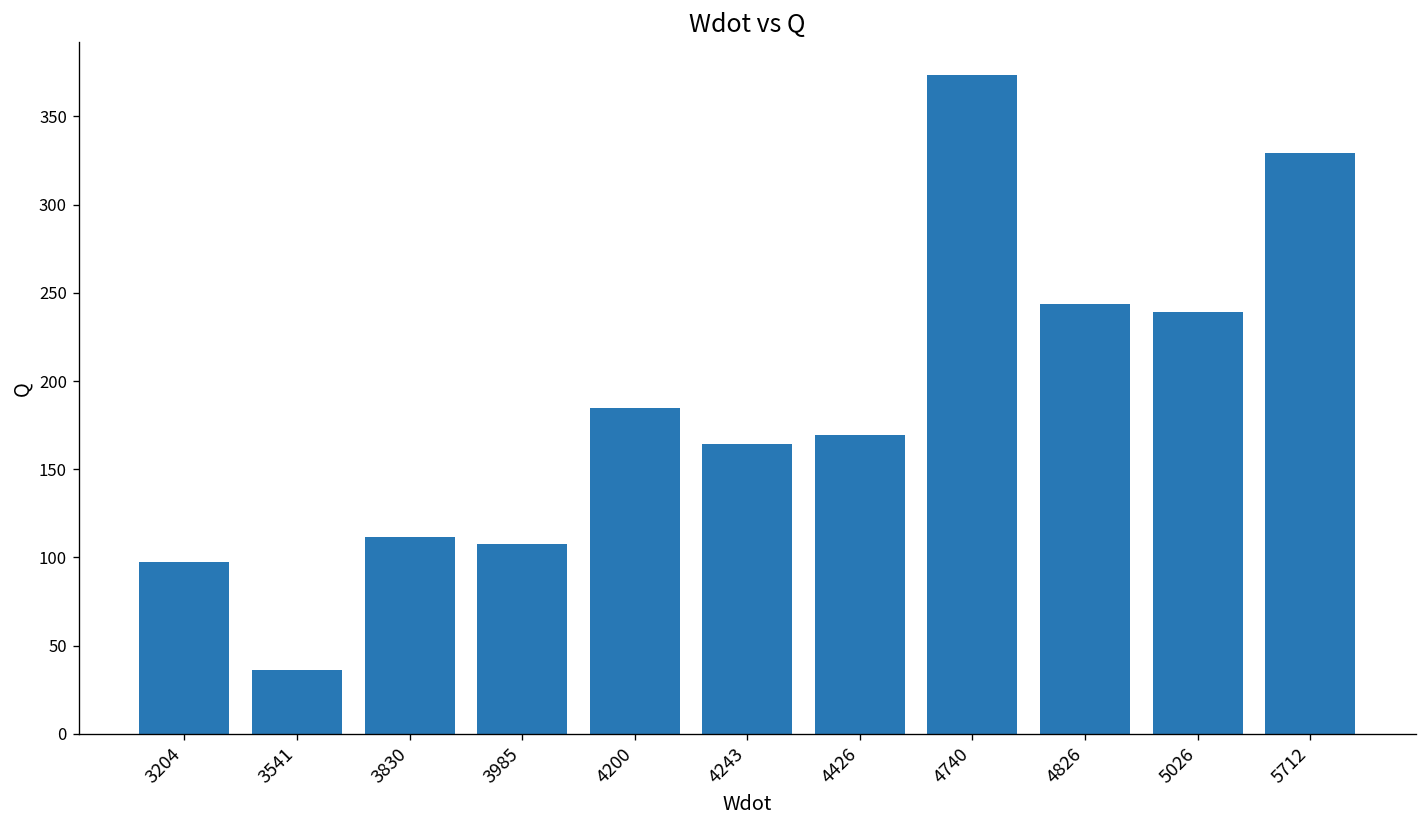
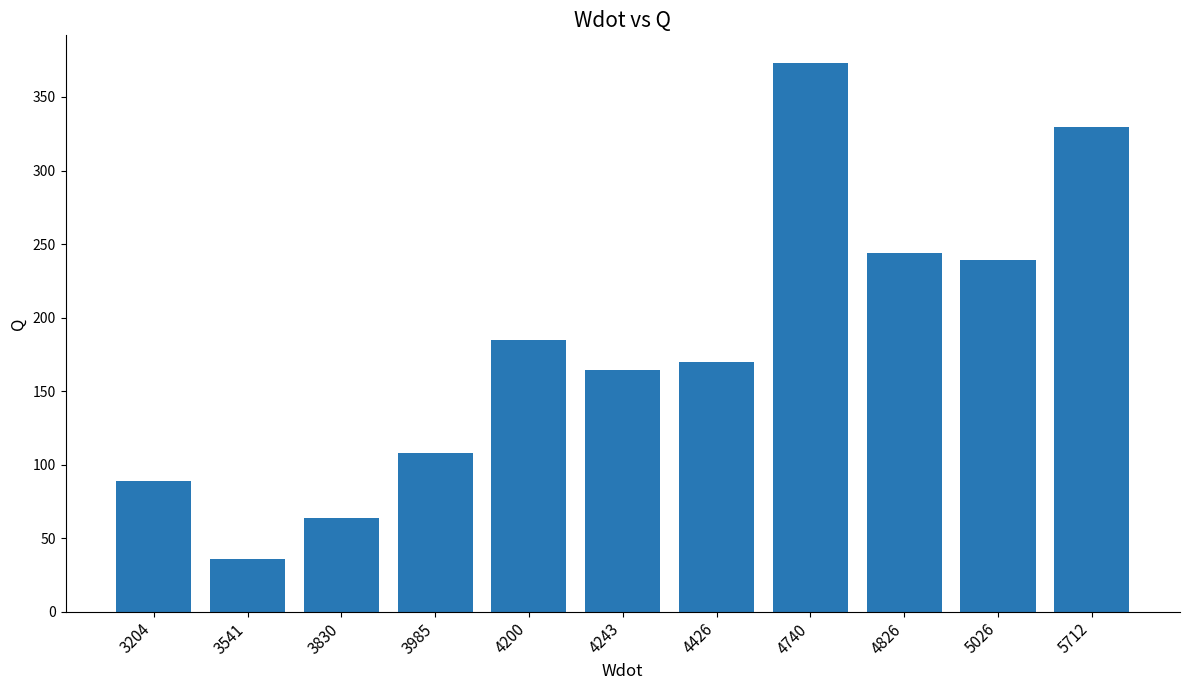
  {
-   "3204": 97,
+   "3204": 88,
    "3541": 36,
-   "3830": 112,
+   "3830": 64,
    "3985": 108,
    "4200": 185,
    "4243": 164,
    "4426": 170,
    "4740": 373,
    "4826": 244,
    "5026": 239,
    "5712": 329
  }
